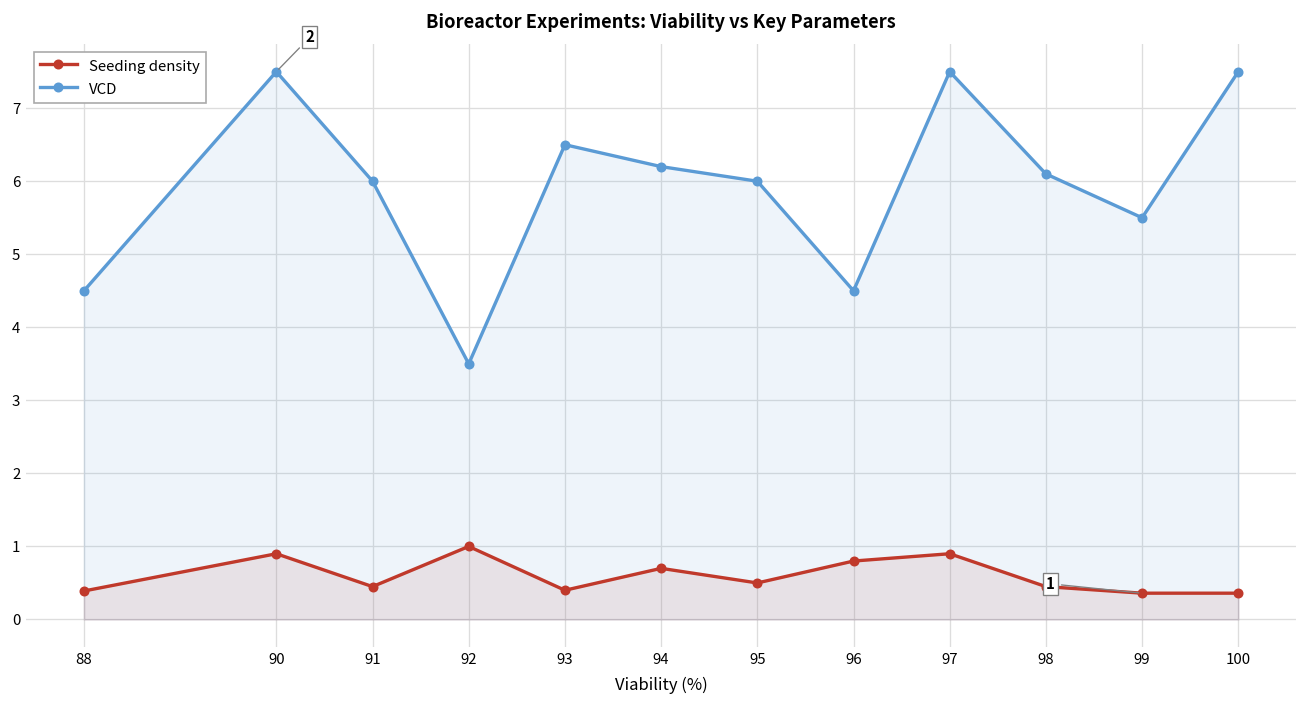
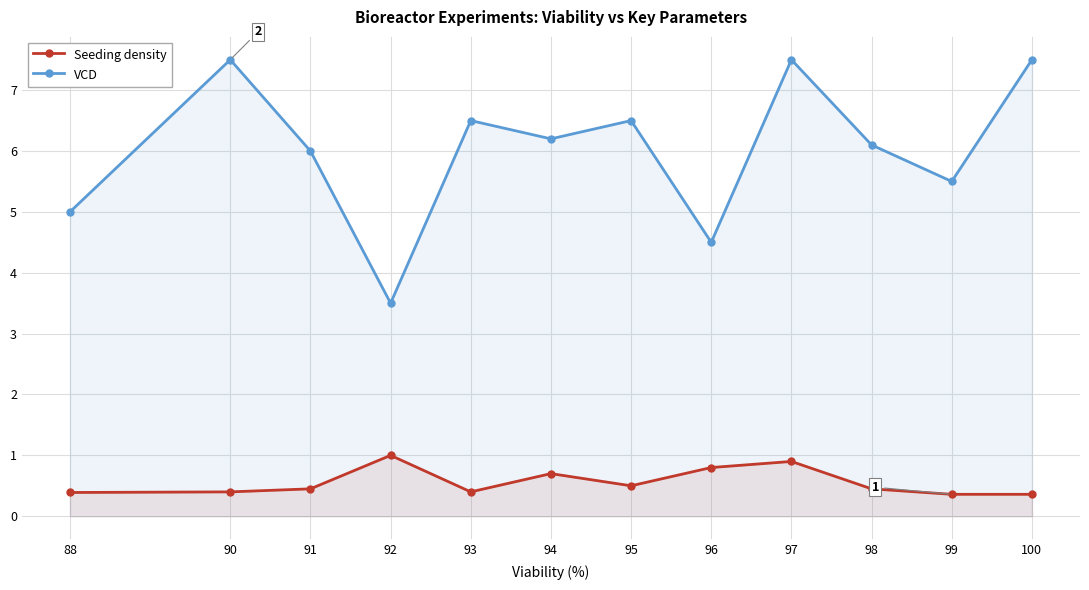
  {
    "Seeding density": {
      "88": 0.4,
-     "90": 0.9,
+     "90": 0.4,
      "91": 0.5,
      "92": 1.0,
      "93": 0.4,
      "94": 0.7,
      "95": 0.5,
      "96": 0.8,
      "97": 0.9,
      "99": 0.4,
      "100": 0.4
    },
    "VCD": {
-     "88": 4.5,
+     "88": 5.0,
      "91": 6.0,
      "92": 3.5,
      "93": 6.5,
      "94": 6.2,
-     "95": 6.0,
+     "95": 6.5,
      "96": 4.5,
      "97": 7.5,
      "98": 6.1,
      "99": 5.5,
      "100": 7.5
    }
  }
